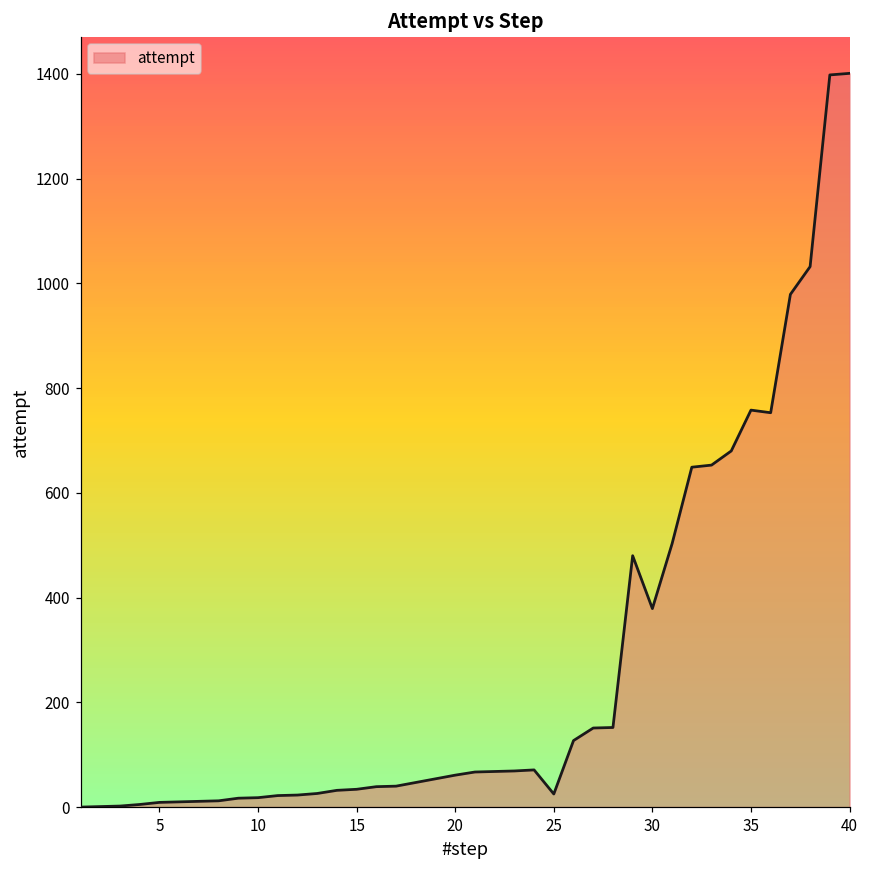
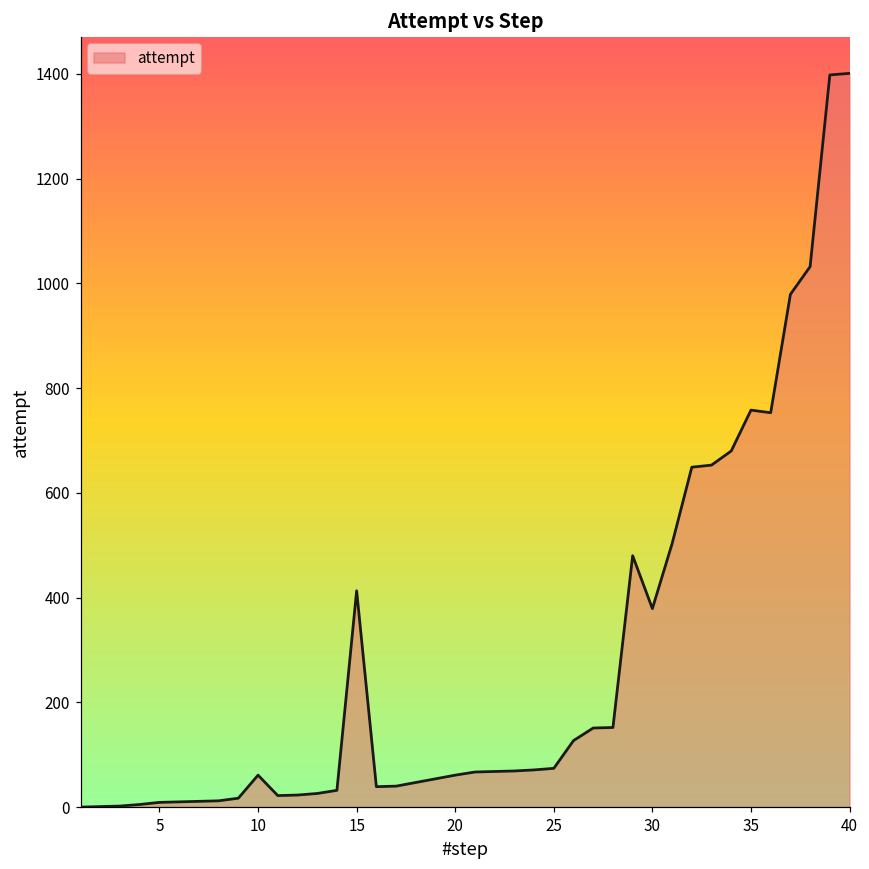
  {
    "5": 10,
-   "10": 20,
-   "15": 30,
+   "10": 60,
+   "15": 410,
    "20": 60,
-   "25": 30,
+   "25": 70,
    "30": 380,
    "35": 760,
    "40": 1400
  }
